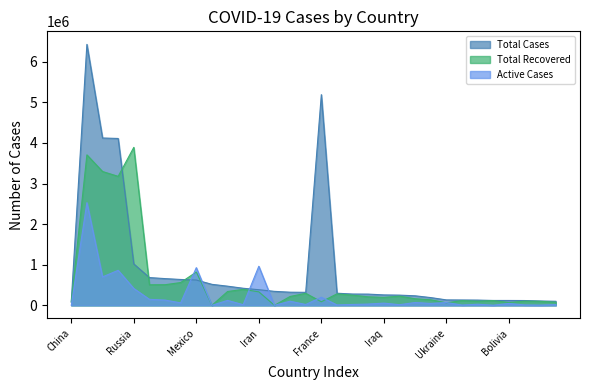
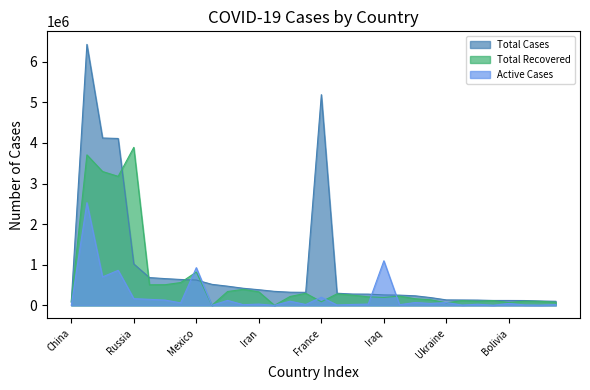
  {
    "Total Cases": {
      "Russia": 1000000,
      "Mexico": 600000,
      "France": 5200000,
      "Ukraine": 100000
    },
    "Total Recovered": {
      "Russia": 3900000,
      "Mexico": 800000,
      "France": 100000
    },
    "Active Cases": {
      "China": 0,
-     "Russia": 400000,
+     "Russia": 200000,
      "Mexico": 900000,
-     "Iran": 1000000,
+     "Iran": 0,
      "France": 200000,
-     "Iraq": 100000
+     "Iraq": 1100000
    }
  }
